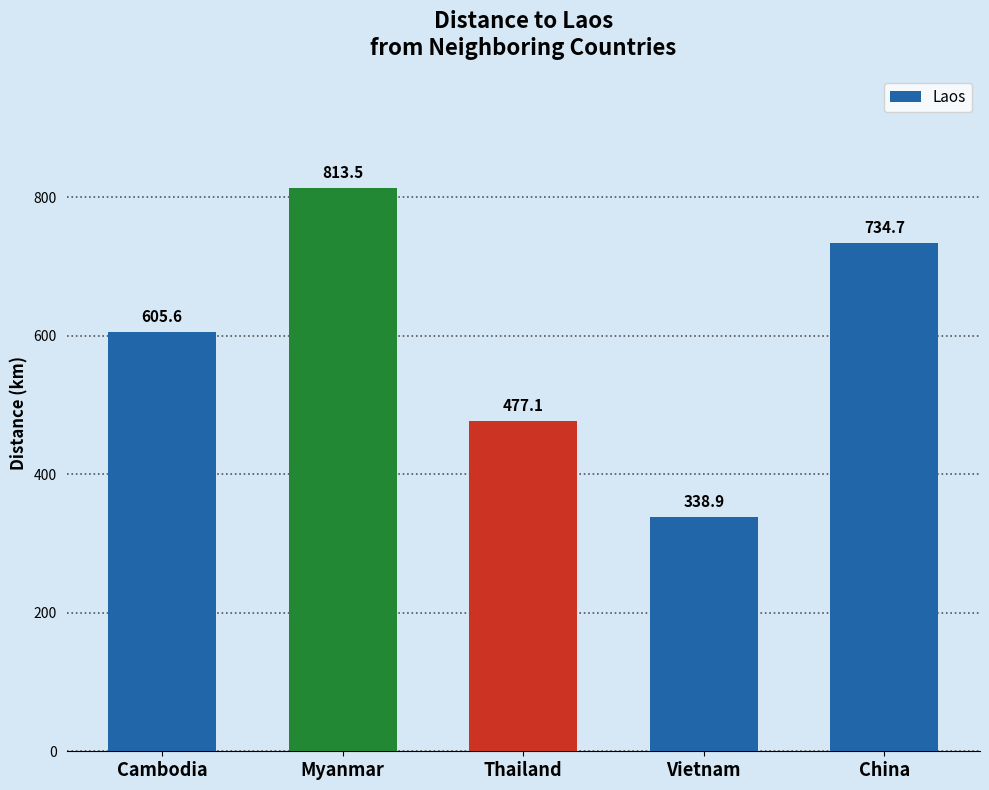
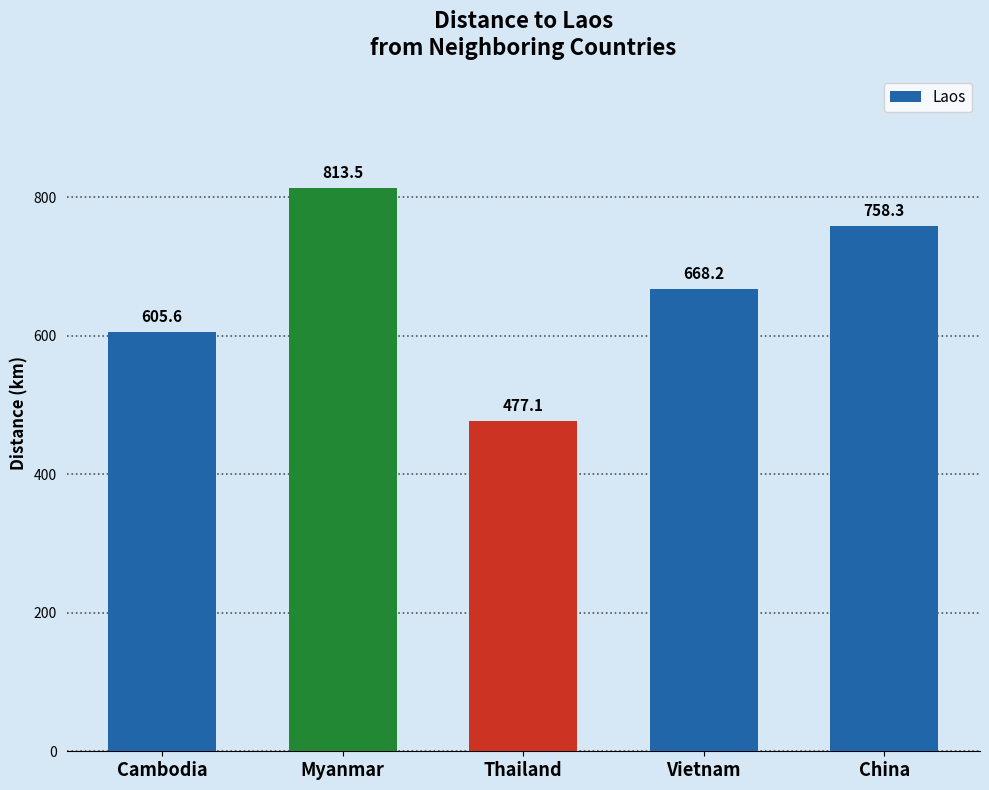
  {
    "Cambodia": 605.6,
    "Myanmar": 813.5,
    "Thailand": 477.1,
-   "Vietnam": 338.9,
-   "China": 734.7
+   "Vietnam": 668.2,
+   "China": 758.3
  }
